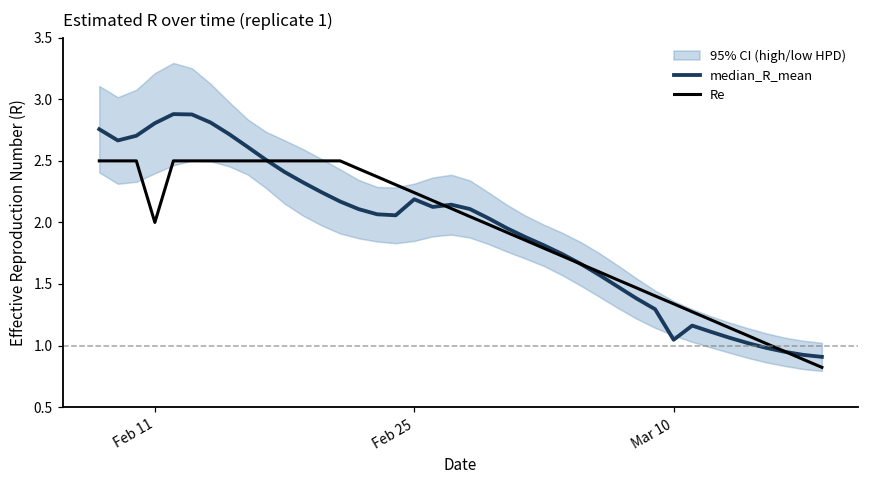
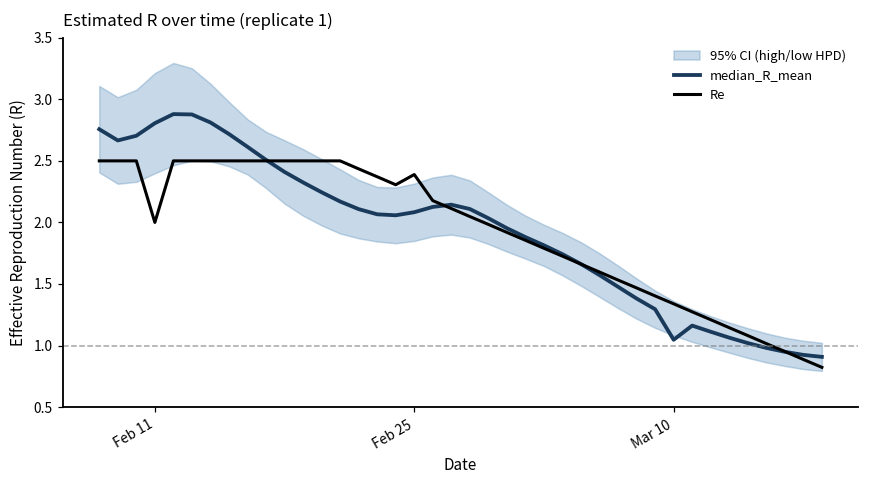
  {
    "median_R_mean": {
      "Feb 11": 2.81,
-     "Feb 25": 2.19,
+     "Feb 25": 2.08,
      "Mar 10": 1.05
    },
    "Re": {
      "Feb 11": 2.00,
-     "Feb 25": 2.24
+     "Feb 25": 2.39
    }
  }
